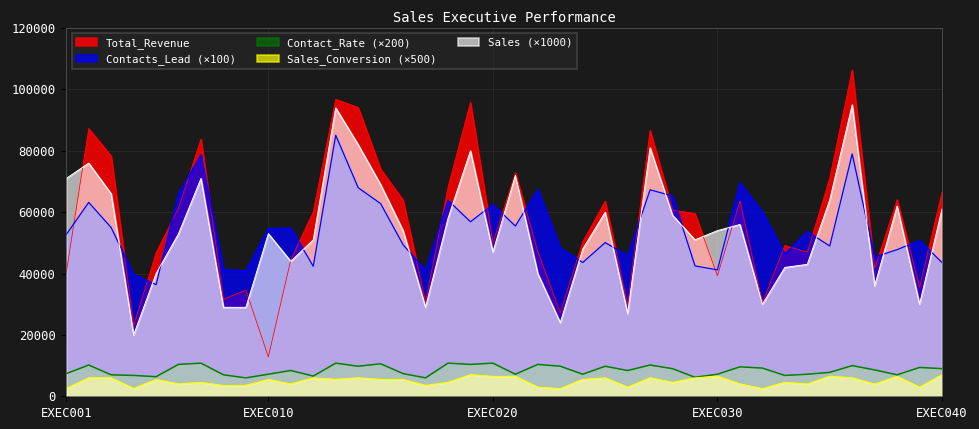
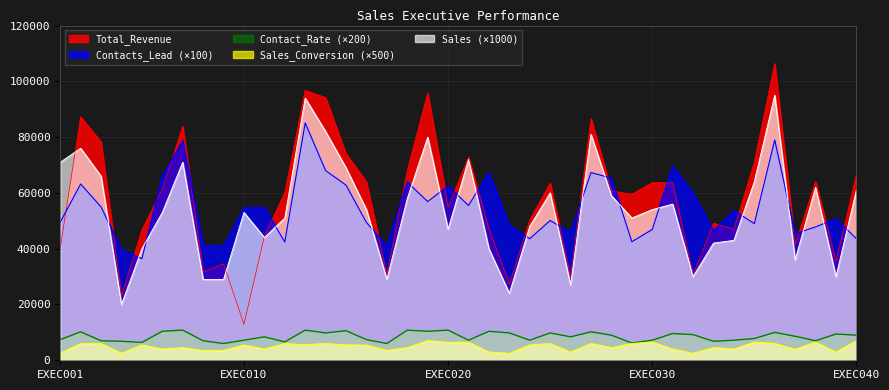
  {
    "Total_Revenue": {
      "EXEC001": 40000,
      "EXEC010": 13000,
-     "EXEC020": 50000,
-     "EXEC030": 39000,
+     "EXEC020": 55000,
+     "EXEC030": 64000,
      "EXEC040": 67000
    },
    "Contacts_Lead (×100)": {
-     "EXEC001": 53000,
+     "EXEC001": 50000,
      "EXEC010": 55000,
      "EXEC020": 63000,
-     "EXEC030": 41000,
+     "EXEC030": 47000,
      "EXEC040": 44000
    },
    "Contact_Rate (×200)": {
      "EXEC001": 7000,
      "EXEC010": 7000,
      "EXEC020": 11000,
      "EXEC040": 9000
    },
    "Sales_Conversion (×500)": {
      "EXEC001": 3000,
      "EXEC010": 5000,
      "EXEC020": 6000,
      "EXEC040": 7000
    },
    "Sales (×1000)": {
      "EXEC001": 71000,
      "EXEC010": 53000,
      "EXEC020": 47000,
      "EXEC030": 54000,
      "EXEC040": 61000
    }
  }
